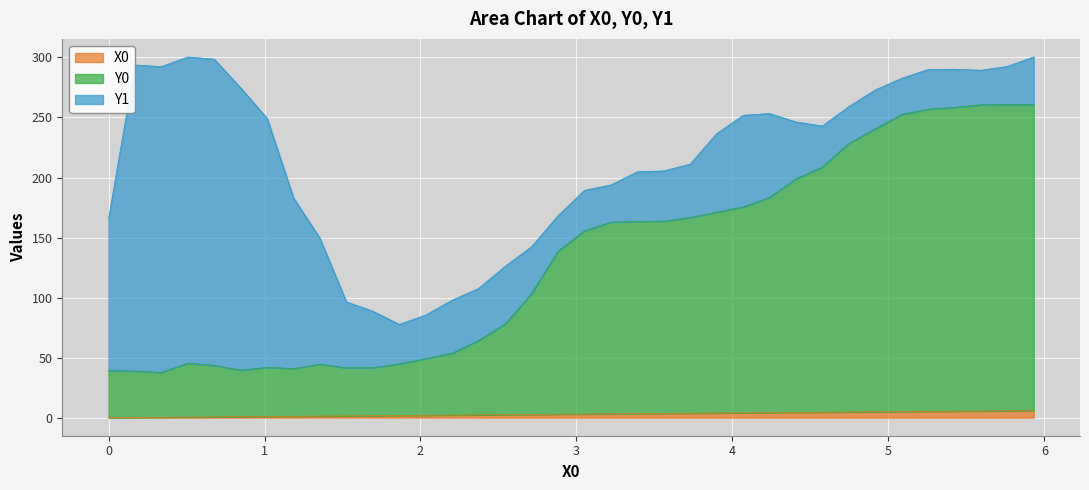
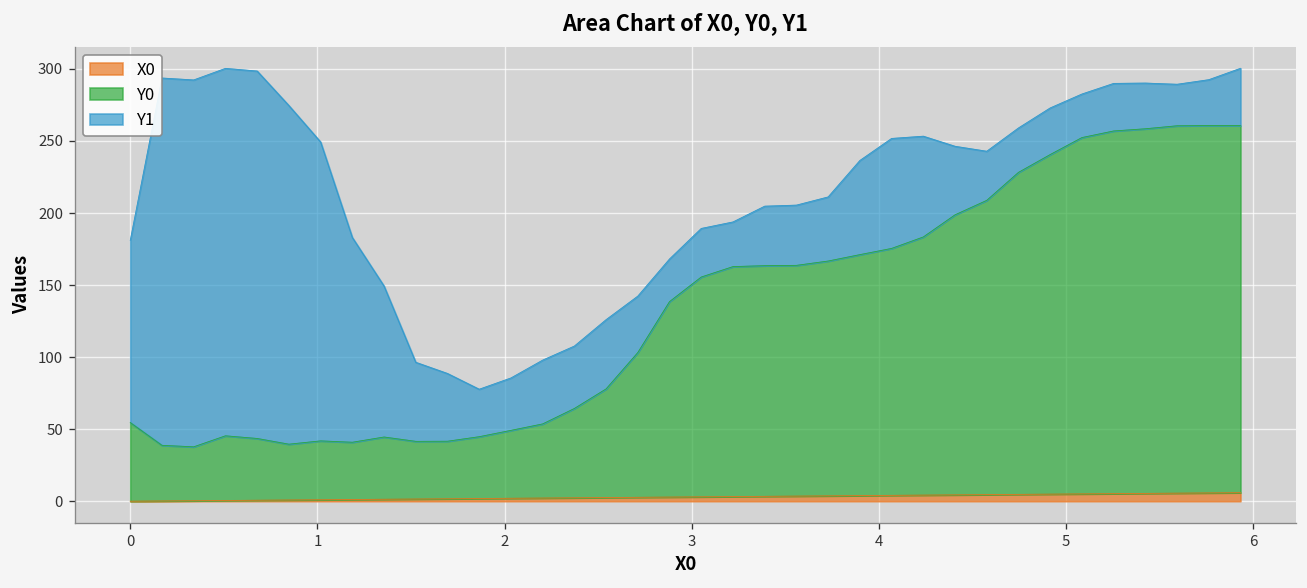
  {
    "X0": {
      "0": 0
    },
    "Y0": {
-     "0": 39
+     "0": 55
    },
    "Y1": {
      "0": 126
    }
  }
